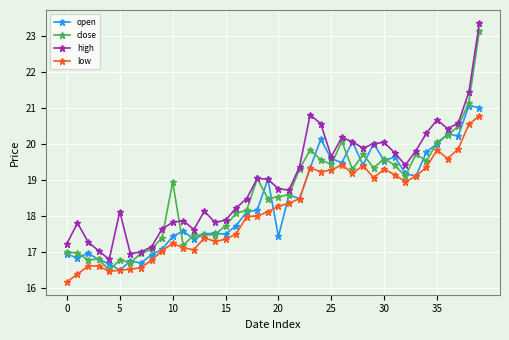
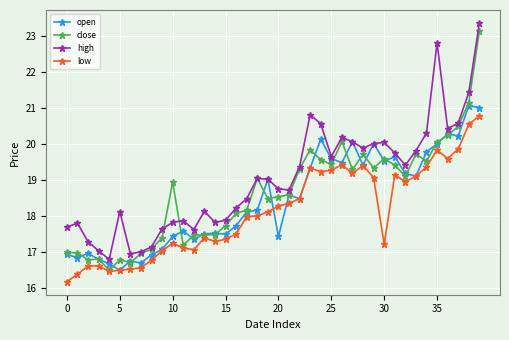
  {
    "open": {
      "10": 17.4,
      "15": 17.5,
      "20": 17.4
    },
    "close": {
      "5": 16.8,
      "10": 19.0,
      "15": 17.7,
      "20": 18.5,
      "25": 19.4
    },
    "high": {
-     "0": 17.2,
+     "0": 17.7,
      "5": 18.1,
      "10": 17.8,
      "15": 17.9,
      "20": 18.8,
      "30": 20.1,
-     "35": 20.7
+     "35": 22.8
    },
    "low": {
      "0": 16.2,
      "10": 17.3,
      "15": 17.4,
      "20": 18.3,
      "25": 19.3,
-     "30": 19.3,
+     "30": 17.2,
      "35": 19.8
    }
  }
